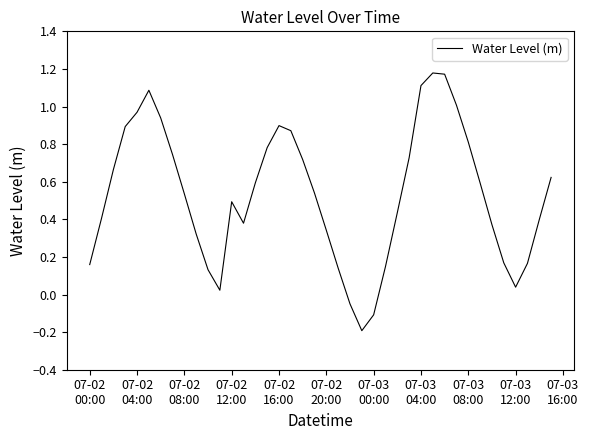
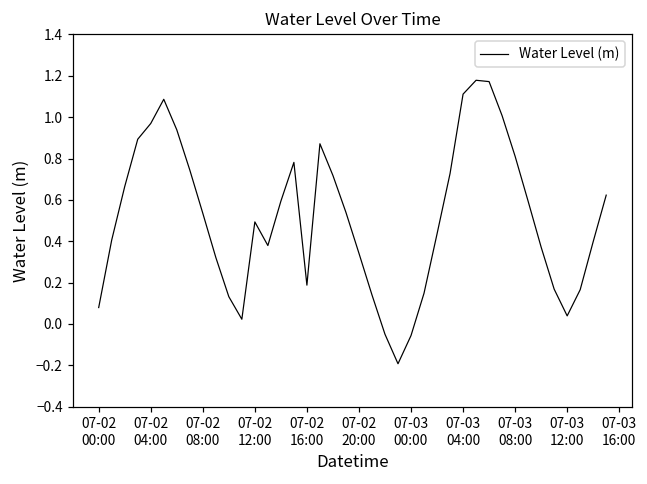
  {
-   "07-02 00:00": 0.16,
+   "07-02 00:00": 0.08,
    "07-02 04:00": 0.97,
    "07-02 08:00": 0.54,
    "07-02 12:00": 0.49,
-   "07-02 16:00": 0.90,
+   "07-02 16:00": 0.19,
    "07-02 20:00": 0.34,
-   "07-03 00:00": -0.11,
+   "07-03 00:00": -0.06,
    "07-03 04:00": 1.11,
    "07-03 08:00": 0.81,
    "07-03 12:00": 0.04
  }
